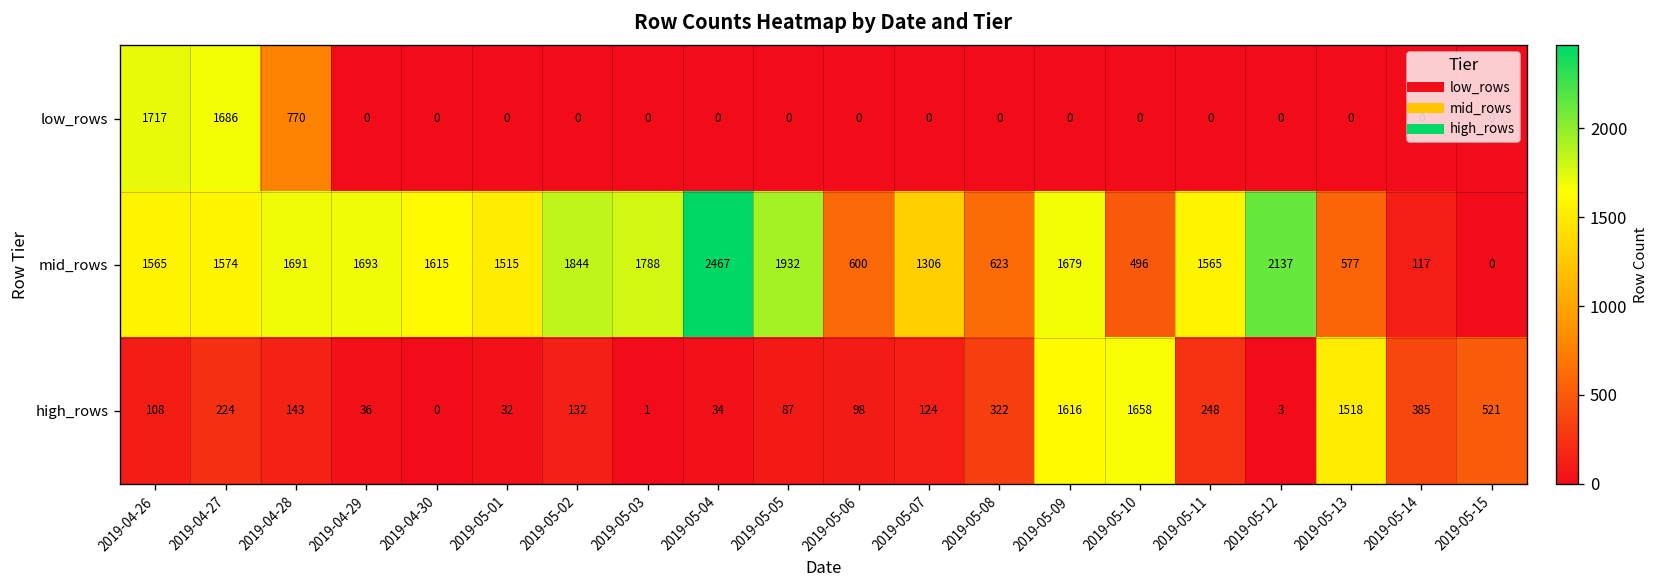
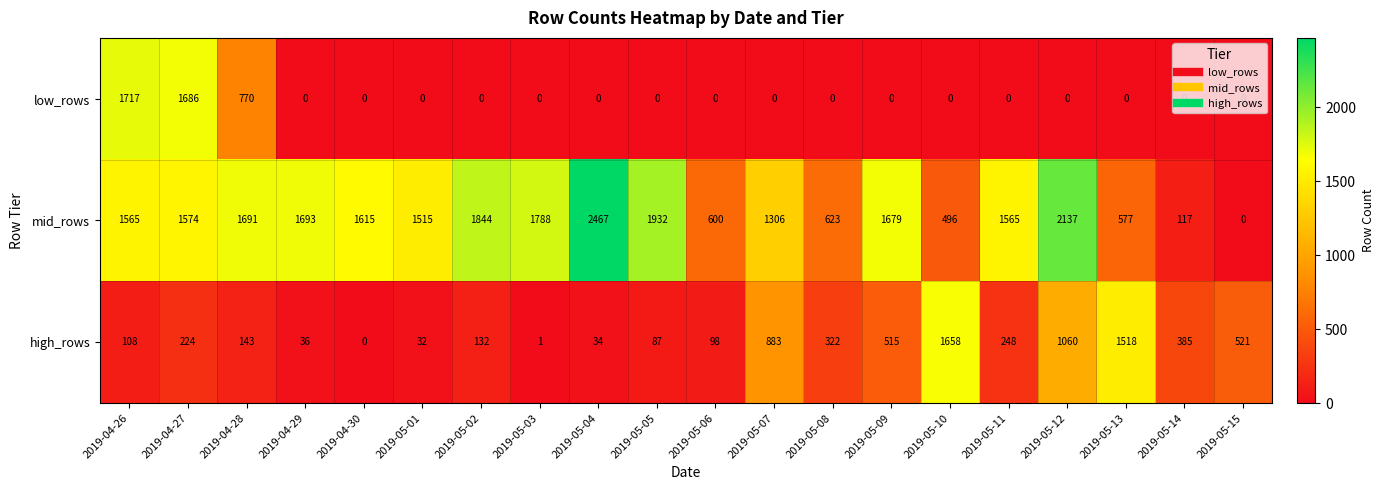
  {
    "low_rows": {
      "2019-04-26": 1717,
      "2019-04-27": 1686,
      "2019-04-28": 770,
      "2019-04-29": 0,
      "2019-04-30": 0,
      "2019-05-01": 0,
      "2019-05-02": 0,
      "2019-05-03": 0,
      "2019-05-04": 0,
      "2019-05-05": 0,
      "2019-05-06": 0,
      "2019-05-07": 0,
      "2019-05-08": 0,
      "2019-05-09": 0,
      "2019-05-10": 0,
      "2019-05-11": 0,
      "2019-05-12": 0,
      "2019-05-13": 0
    },
    "mid_rows": {
      "2019-04-26": 1565,
      "2019-04-27": 1574,
      "2019-04-28": 1691,
      "2019-04-29": 1693,
      "2019-04-30": 1615,
      "2019-05-01": 1515,
      "2019-05-02": 1844,
      "2019-05-03": 1788,
      "2019-05-04": 2467,
      "2019-05-05": 1932,
      "2019-05-06": 600,
      "2019-05-07": 1306,
      "2019-05-08": 623,
      "2019-05-09": 1679,
      "2019-05-10": 496,
      "2019-05-11": 1565,
      "2019-05-12": 2137,
      "2019-05-13": 577,
      "2019-05-14": 117,
      "2019-05-15": 0
    },
    "high_rows": {
      "2019-04-26": 108,
      "2019-04-27": 224,
      "2019-04-28": 143,
      "2019-04-29": 36,
      "2019-04-30": 0,
      "2019-05-01": 32,
      "2019-05-02": 132,
      "2019-05-03": 1,
      "2019-05-04": 34,
      "2019-05-05": 87,
      "2019-05-06": 98,
-     "2019-05-07": 124,
+     "2019-05-07": 883,
      "2019-05-08": 322,
-     "2019-05-09": 1616,
+     "2019-05-09": 515,
      "2019-05-10": 1658,
      "2019-05-11": 248,
-     "2019-05-12": 3,
+     "2019-05-12": 1060,
      "2019-05-13": 1518,
      "2019-05-14": 385,
      "2019-05-15": 521
    }
  }
